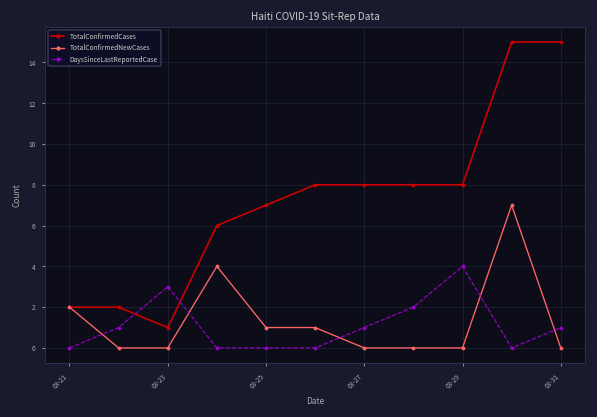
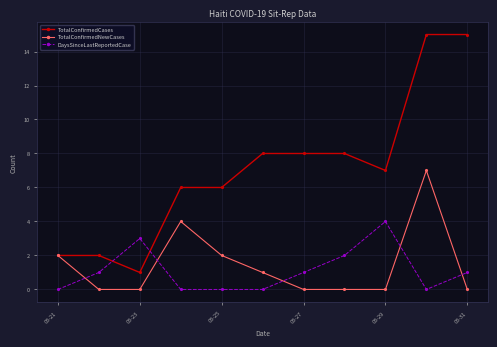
  {
    "TotalConfirmedCases": {
      "03-23": 1,
-     "03-25": 7,
+     "03-25": 6,
      "03-27": 8,
-     "03-29": 8,
+     "03-29": 7,
      "03-31": 15
    },
    "TotalConfirmedNewCases": {
      "03-23": 0,
-     "03-25": 1,
+     "03-25": 2,
      "03-27": 0,
      "03-29": 0,
      "03-31": 0
    },
    "DaysSinceLastReportedCase": {
      "03-21": 0,
      "03-23": 3,
      "03-25": 0,
      "03-27": 1,
      "03-29": 4,
      "03-31": 1
    }
  }
